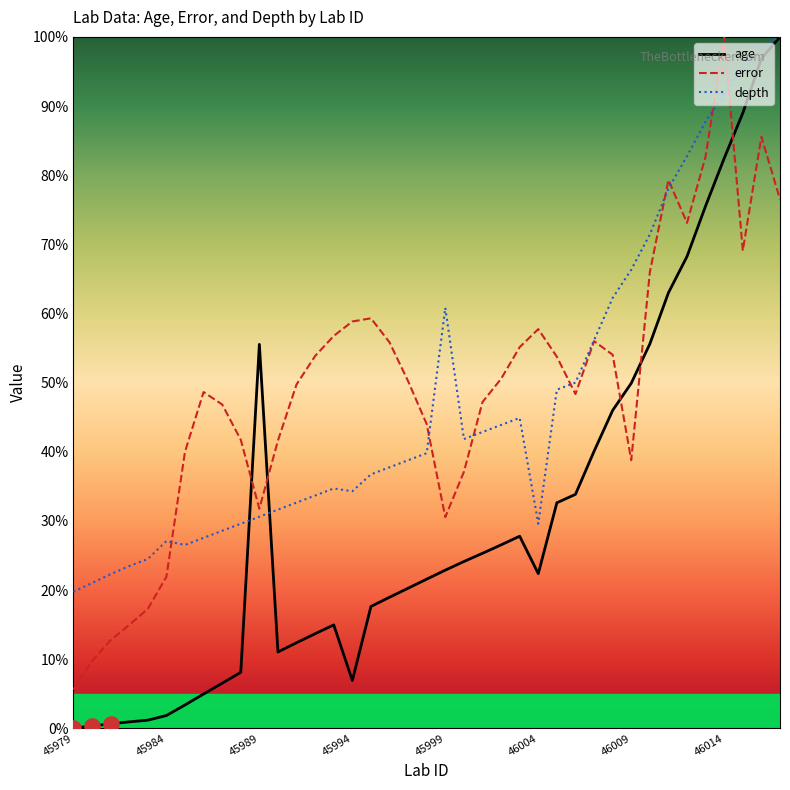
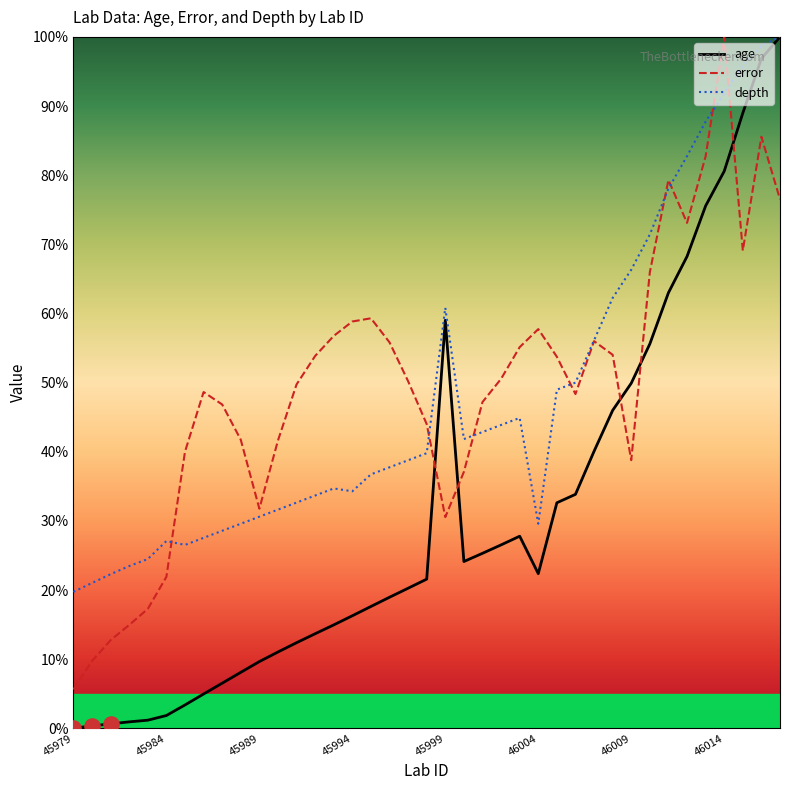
  {
    "age": {
-     "45989": "56%",
-     "45994": "7%",
-     "45999": "23%",
+     "45989": "10%",
+     "45994": "16%",
+     "45999": "59%",
      "46004": "22%",
      "46009": "50%",
-     "46014": "82%"
+     "46014": "81%"
    },
    "depth": {
      "45979": "20%",
      "45984": "27%",
      "45989": "31%",
      "45994": "34%",
      "45999": "61%",
      "46004": "30%",
      "46009": "66%"
    }
  }
